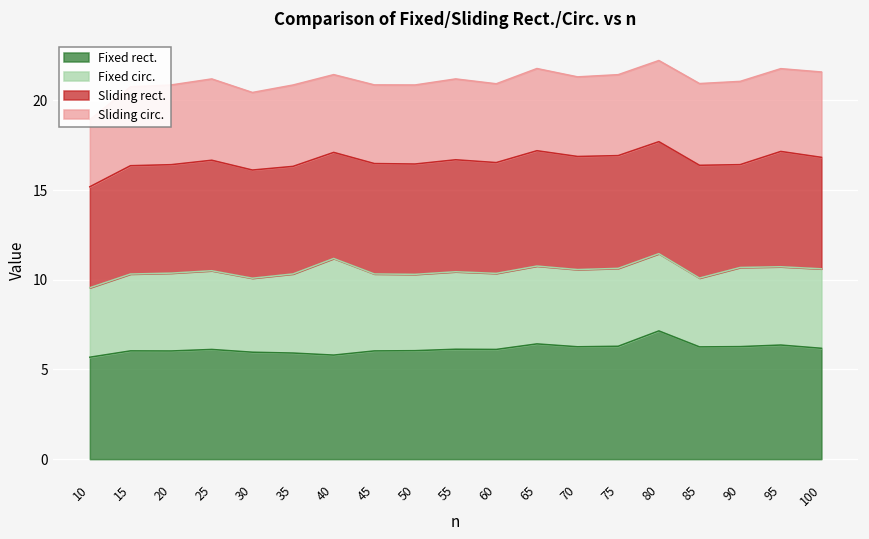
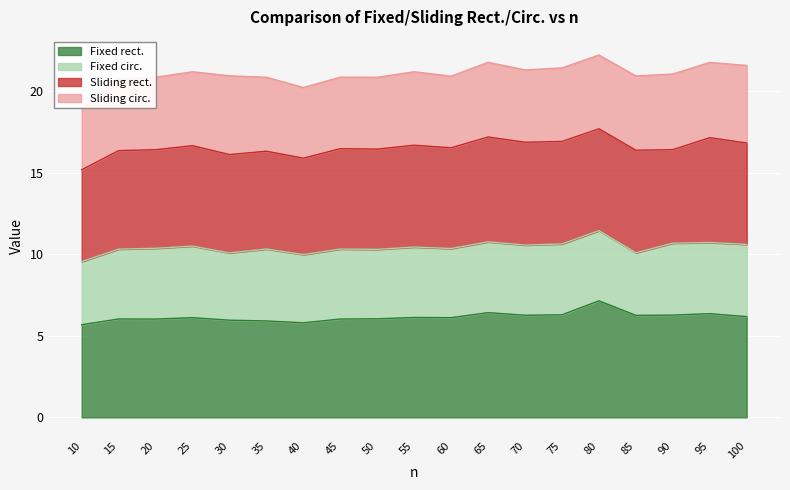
  {
    "Fixed rect.": {
      "10": 5.7,
      "15": 6.0,
      "20": 6.0,
      "25": 6.1,
      "30": 6.0,
      "35": 5.9,
      "40": 5.8,
      "45": 6.0,
      "50": 6.0,
      "55": 6.1,
      "60": 6.1,
      "65": 6.4,
      "70": 6.3,
      "75": 6.3,
      "80": 7.1,
      "85": 6.3,
      "90": 6.3,
      "95": 6.4,
      "100": 6.2
    },
    "Fixed circ.": {
      "10": 3.9,
      "15": 4.3,
      "20": 4.3,
      "25": 4.4,
      "30": 4.1,
      "35": 4.4,
-     "40": 5.4,
+     "40": 4.2,
      "45": 4.3,
      "50": 4.3,
      "55": 4.3,
      "60": 4.2,
      "65": 4.3,
      "70": 4.3,
      "75": 4.3,
      "80": 4.3,
      "85": 3.8,
      "90": 4.4,
      "95": 4.4,
      "100": 4.4
    },
    "Sliding rect.": {
      "10": 5.6,
      "15": 6.0,
      "20": 6.0,
      "25": 6.2,
      "30": 6.0,
      "35": 6.0,
      "40": 5.9,
      "45": 6.2,
      "50": 6.2,
      "55": 6.2,
      "60": 6.2,
      "65": 6.4,
      "70": 6.3,
      "75": 6.3,
      "80": 6.2,
      "85": 6.3,
      "90": 5.7,
      "95": 6.4,
      "100": 6.2
    },
    "Sliding circ.": {
      "10": 3.7,
      "25": 4.5,
-     "30": 4.3,
+     "30": 4.8,
      "35": 4.5,
      "40": 4.3,
      "45": 4.4,
      "50": 4.4,
      "55": 4.5,
      "60": 4.4,
      "65": 4.6,
      "70": 4.4,
      "75": 4.5,
      "80": 4.5,
      "85": 4.6,
      "90": 4.6,
      "95": 4.6,
      "100": 4.8
    }
  }
